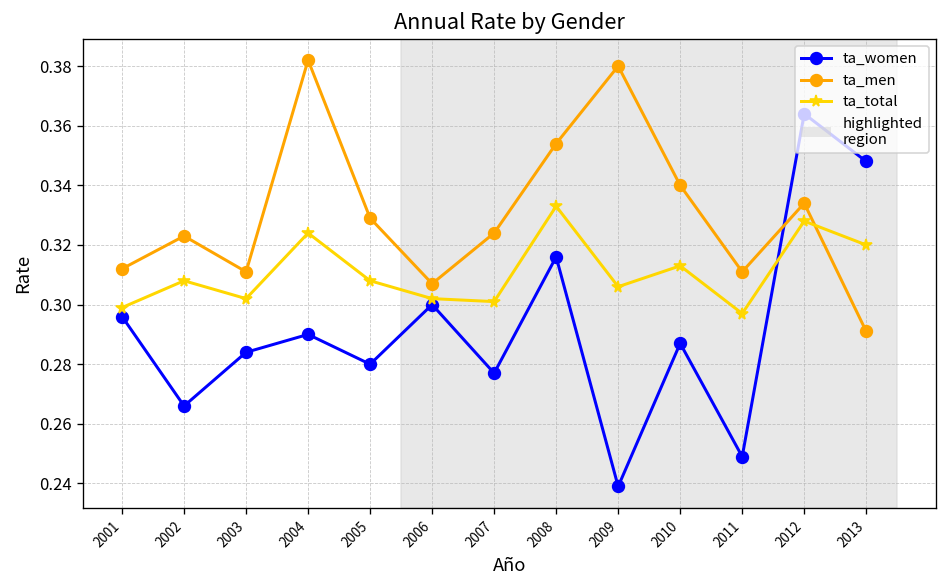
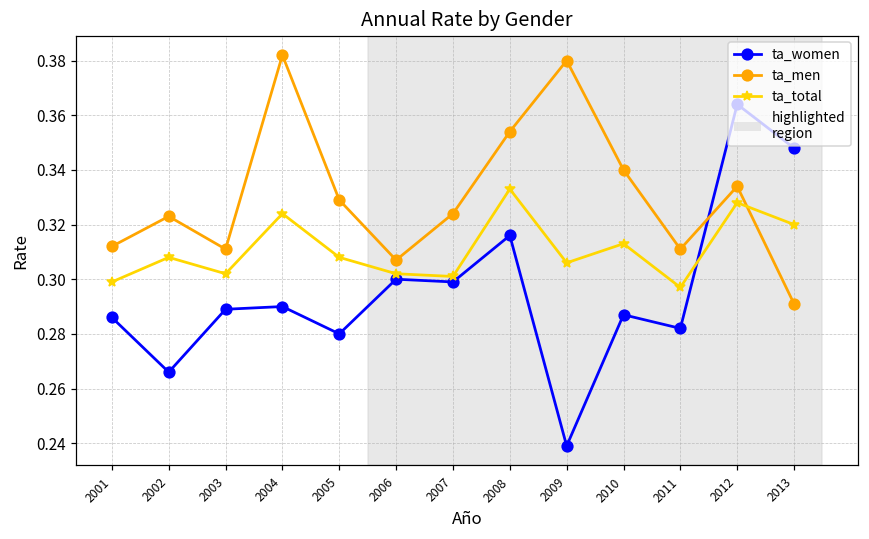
  {
    "ta_women": {
-     "2001": 0.296,
+     "2001": 0.286,
      "2002": 0.266,
-     "2003": 0.284,
+     "2003": 0.289,
      "2004": 0.290,
      "2005": 0.280,
      "2006": 0.300,
-     "2007": 0.277,
+     "2007": 0.299,
      "2008": 0.316,
      "2009": 0.239,
      "2010": 0.287,
-     "2011": 0.249,
+     "2011": 0.282,
      "2013": 0.348
    }
  }
